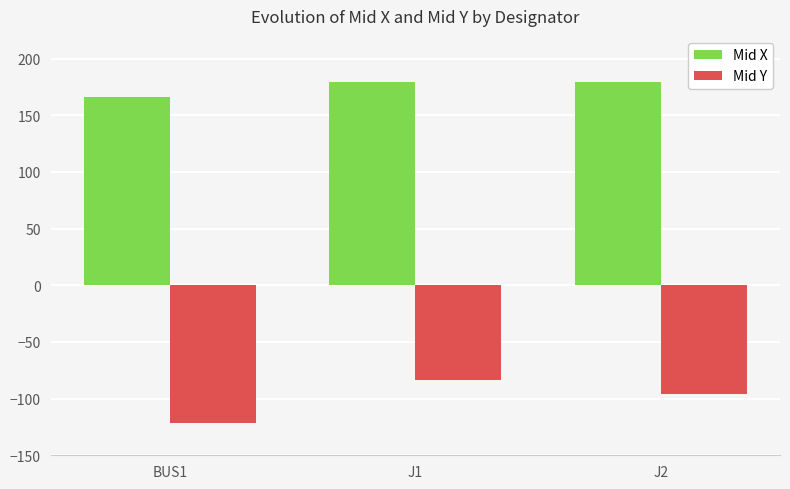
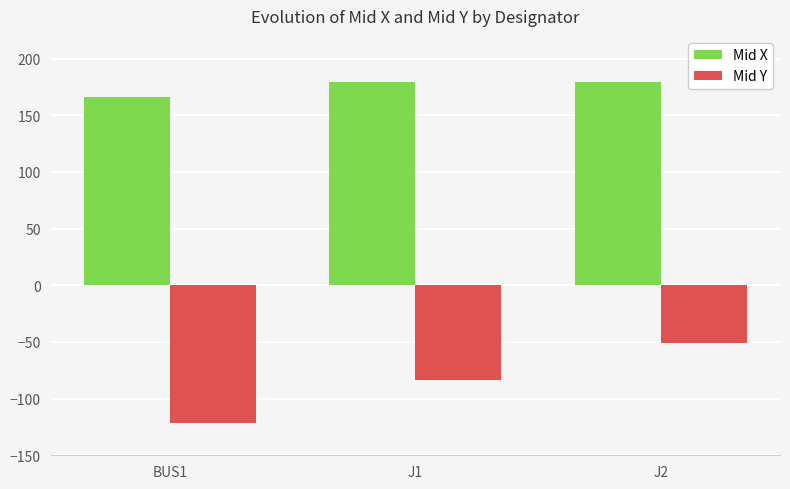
  {
    "Mid X": {
      "BUS1": 166,
      "J1": 180,
      "J2": 180
    },
    "Mid Y": {
      "BUS1": -121,
      "J1": -84,
-     "J2": -96
+     "J2": -51
    }
  }
